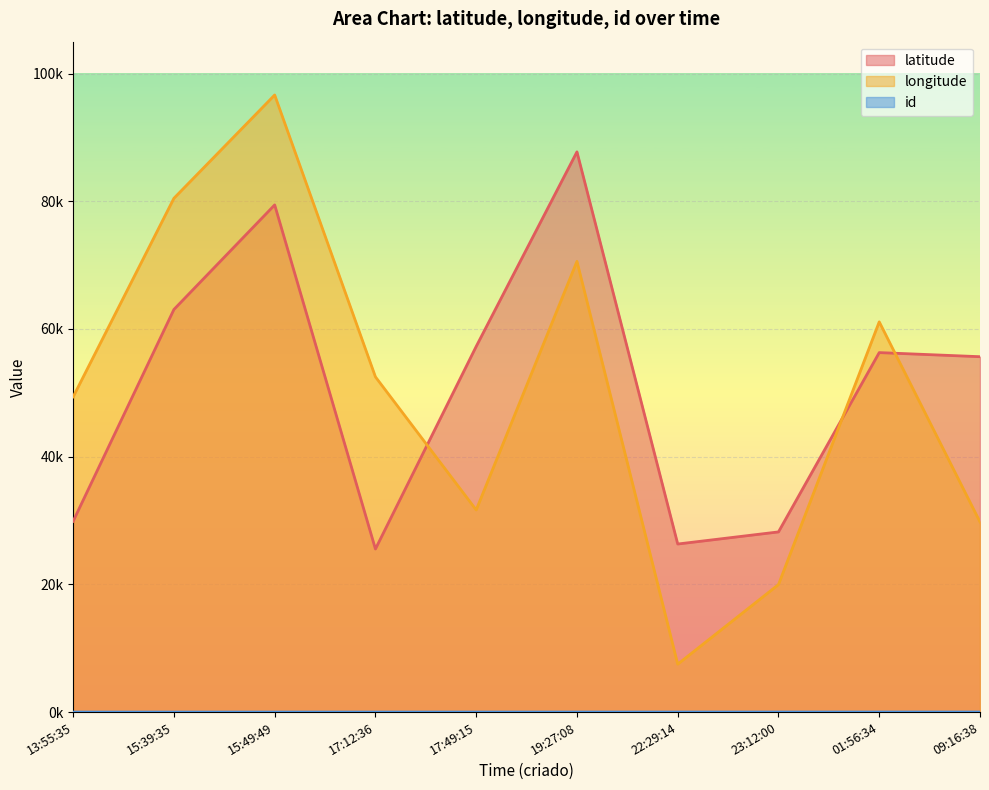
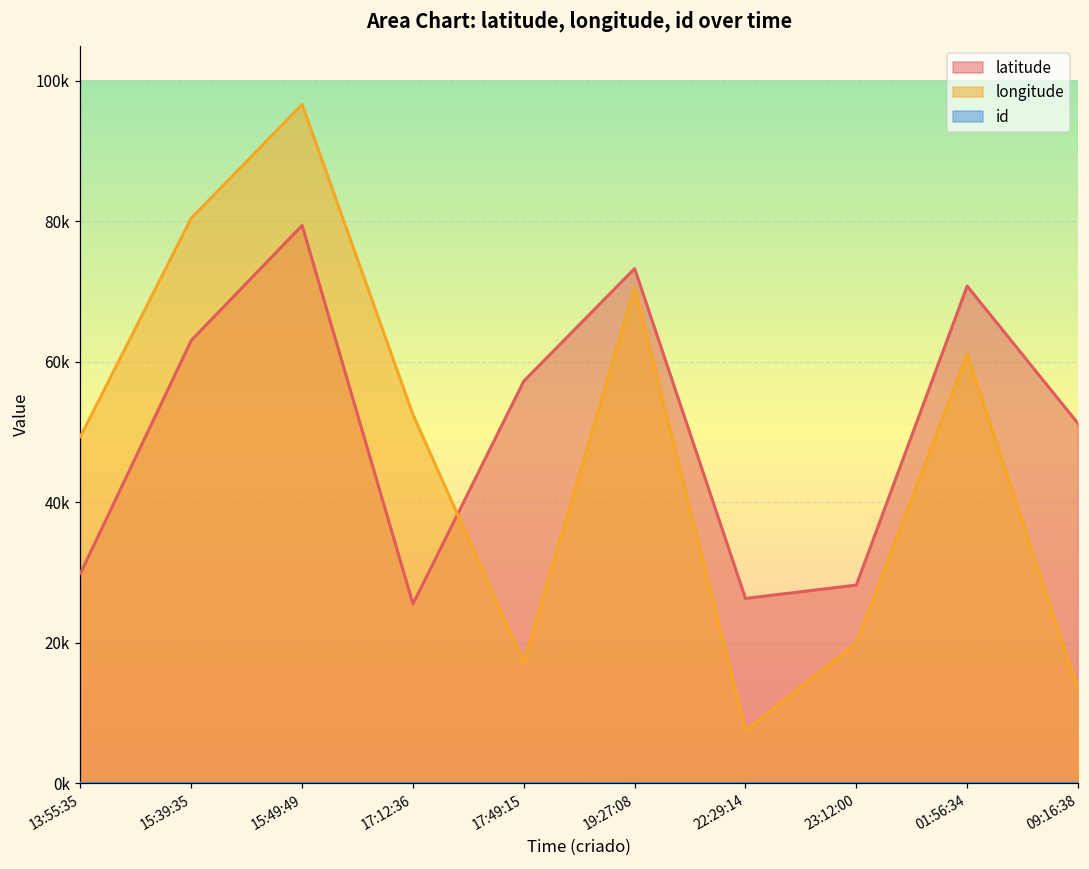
  {
    "latitude": {
      "13:55:35": 30000,
      "15:39:35": 63000,
      "15:49:49": 79000,
      "17:12:36": 26000,
      "17:49:15": 57000,
-     "19:27:08": 88000,
+     "19:27:08": 73000,
      "22:29:14": 26000,
      "23:12:00": 28000,
-     "01:56:34": 56000,
-     "09:16:38": 56000
+     "01:56:34": 71000,
+     "09:16:38": 51000
    },
    "longitude": {
      "13:55:35": 49000,
      "15:39:35": 80000,
      "15:49:49": 97000,
      "17:12:36": 53000,
-     "17:49:15": 32000,
+     "17:49:15": 17000,
      "19:27:08": 71000,
      "22:29:14": 8000,
      "23:12:00": 20000,
      "01:56:34": 61000,
-     "09:16:38": 30000
+     "09:16:38": 13000
    },
    "id": {
      "13:55:35": 0,
      "15:39:35": 0,
      "15:49:49": 0,
      "17:12:36": 0,
      "17:49:15": 0,
      "19:27:08": 0,
      "22:29:14": 0,
      "23:12:00": 0,
      "01:56:34": 0,
      "09:16:38": 0
    }
  }
